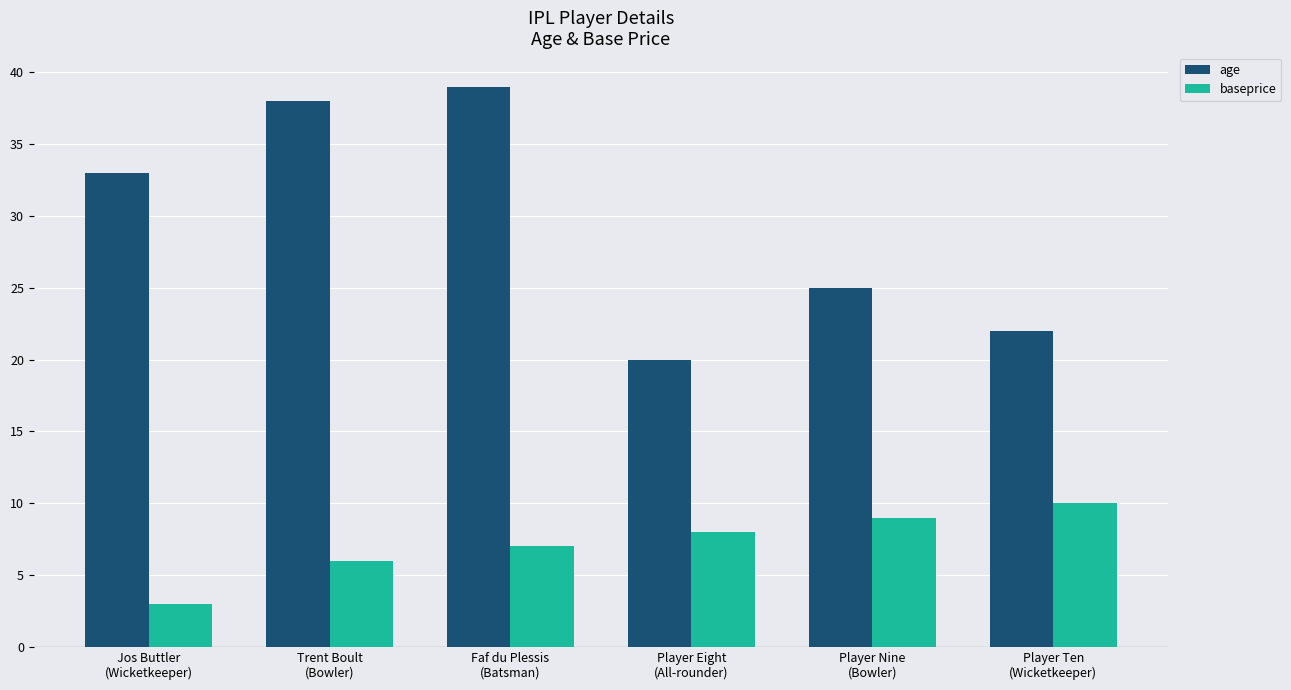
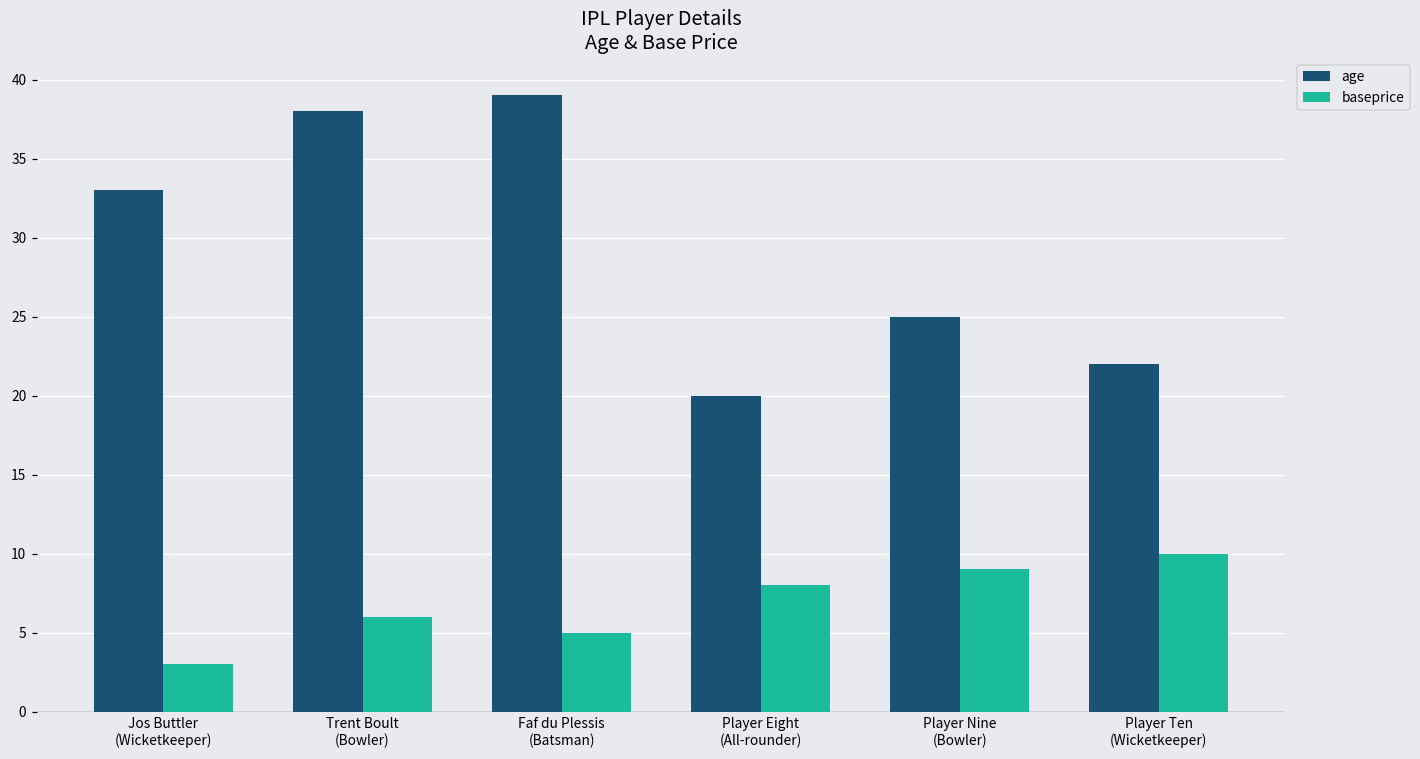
  {
    "age": {
      "Jos Buttler (Wicketkeeper)": 33,
      "Trent Boult (Bowler)": 38,
      "Faf du Plessis (Batsman)": 39,
      "Player Eight (All-rounder)": 20,
      "Player Nine (Bowler)": 25,
      "Player Ten (Wicketkeeper)": 22
    },
    "baseprice": {
      "Jos Buttler (Wicketkeeper)": 3,
      "Trent Boult (Bowler)": 6,
-     "Faf du Plessis (Batsman)": 7,
+     "Faf du Plessis (Batsman)": 5,
      "Player Eight (All-rounder)": 8,
      "Player Nine (Bowler)": 9,
      "Player Ten (Wicketkeeper)": 10
    }
  }
